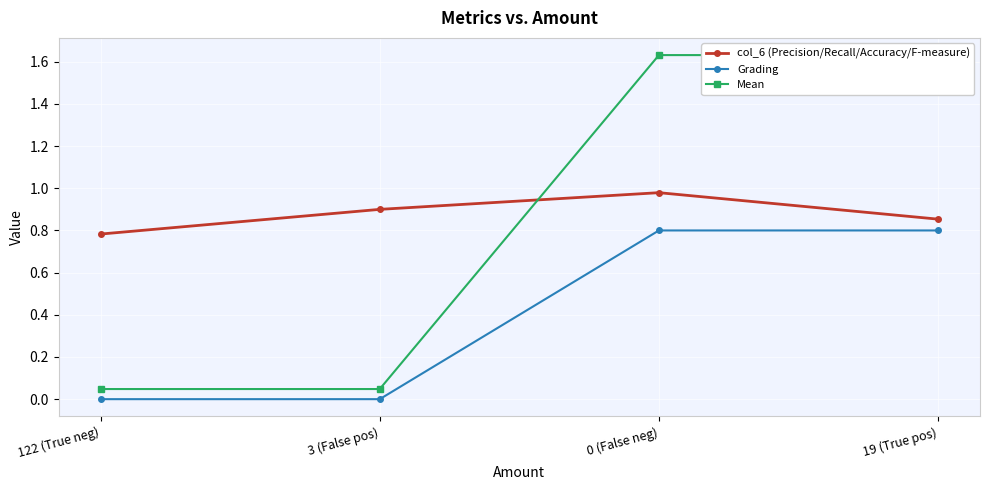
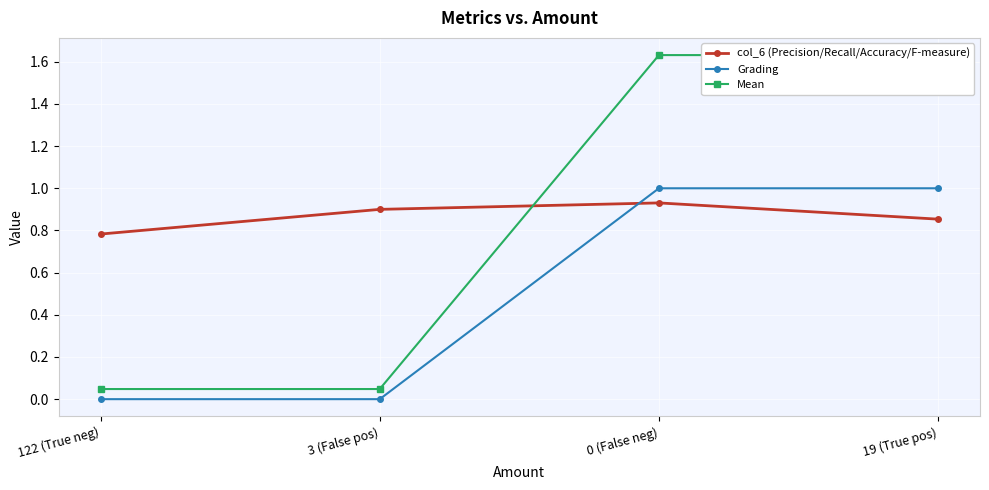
  {
    "col_6 (Precision/Recall/Accuracy/F-measure)": {
      "122 (True neg)": 0.78,
      "3 (False pos)": 0.90,
-     "0 (False neg)": 0.98,
+     "0 (False neg)": 0.93,
      "19 (True pos)": 0.85
    },
    "Grading": {
      "122 (True neg)": 0.0,
      "3 (False pos)": 0.0,
-     "0 (False neg)": 0.8,
-     "19 (True pos)": 0.8
+     "0 (False neg)": 1.0,
+     "19 (True pos)": 1.0
    },
    "Mean": {
      "122 (True neg)": 0.05,
      "3 (False pos)": 0.05,
      "0 (False neg)": 1.63
    }
  }
